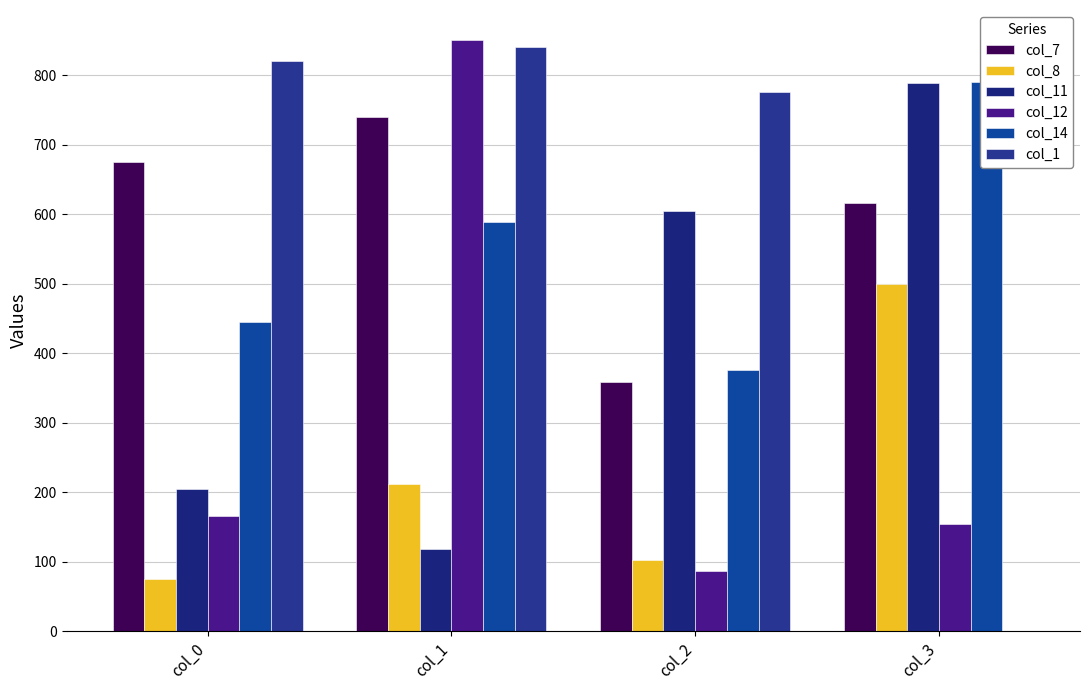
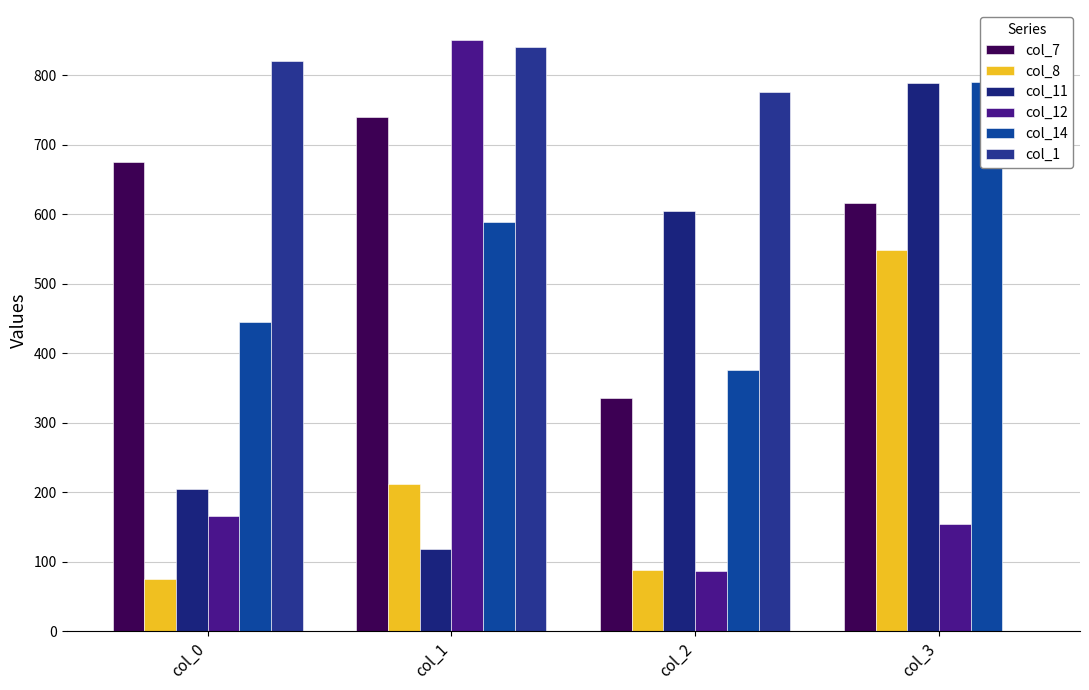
  {
    "col_7": {
      "col_0": 680,
      "col_1": 740,
-     "col_2": 360,
+     "col_2": 340,
      "col_3": 620
    },
    "col_8": {
      "col_0": 80,
      "col_1": 210,
-     "col_2": 100,
-     "col_3": 500
+     "col_2": 90,
+     "col_3": 550
    }
  }
